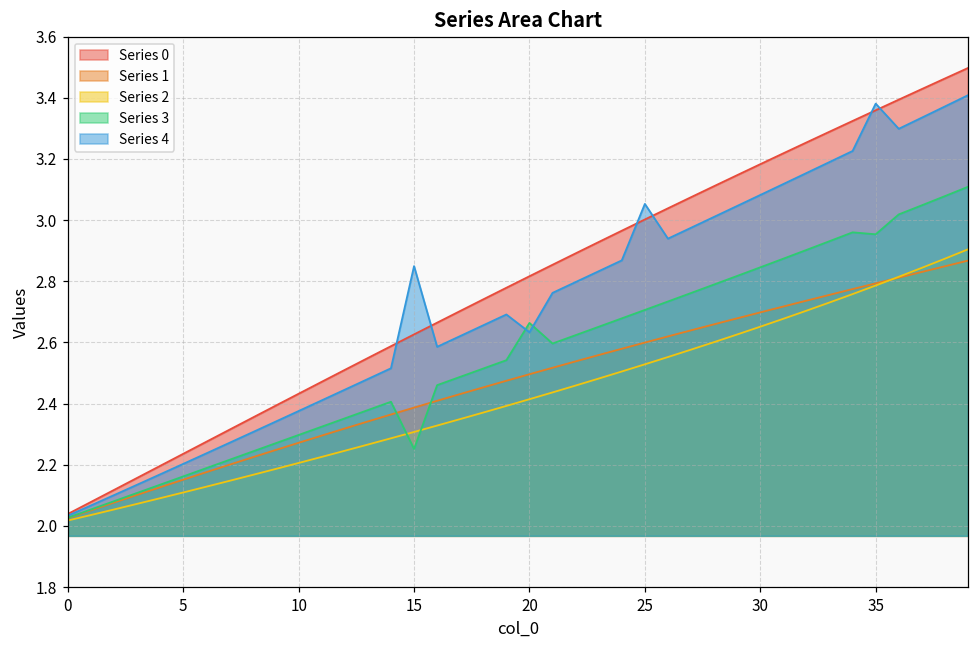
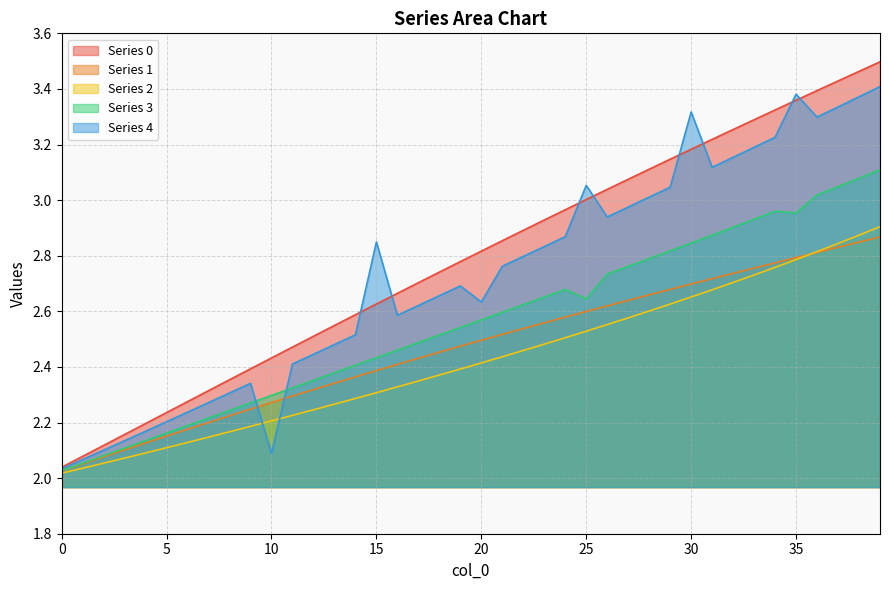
  {
    "Series 3": {
      "5": 2.16,
      "10": 2.30,
-     "15": 2.25,
-     "20": 2.66,
-     "25": 2.71,
+     "15": 2.43,
+     "20": 2.57,
+     "25": 2.64,
      "30": 2.85,
      "35": 2.95
    },
    "Series 4": {
      "5": 2.20,
-     "10": 2.38,
+     "10": 2.09,
      "15": 2.85,
      "20": 2.63,
      "25": 3.05,
-     "30": 3.08,
+     "30": 3.32,
      "35": 3.38
    }
  }
